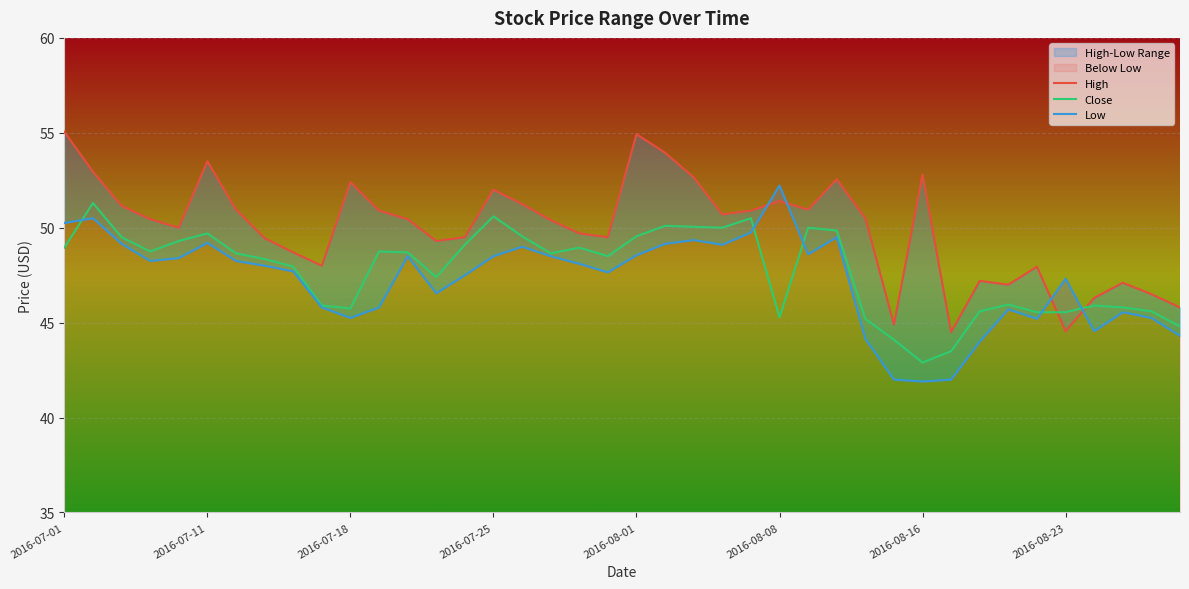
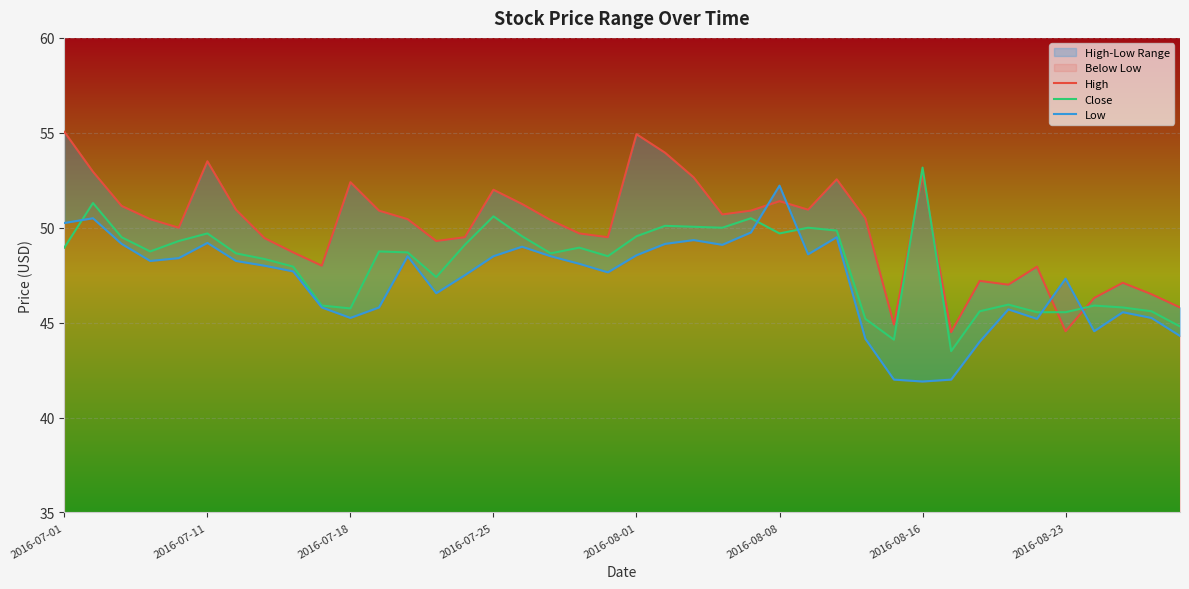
  {
    "Close": {
      "2016-07-01": 49.0,
      "2016-07-11": 49.7,
      "2016-07-18": 45.8,
      "2016-07-25": 50.6,
      "2016-08-01": 49.5,
-     "2016-08-08": 45.3,
-     "2016-08-16": 42.9,
+     "2016-08-08": 49.7,
+     "2016-08-16": 53.2,
      "2016-08-23": 45.5
    }
  }
